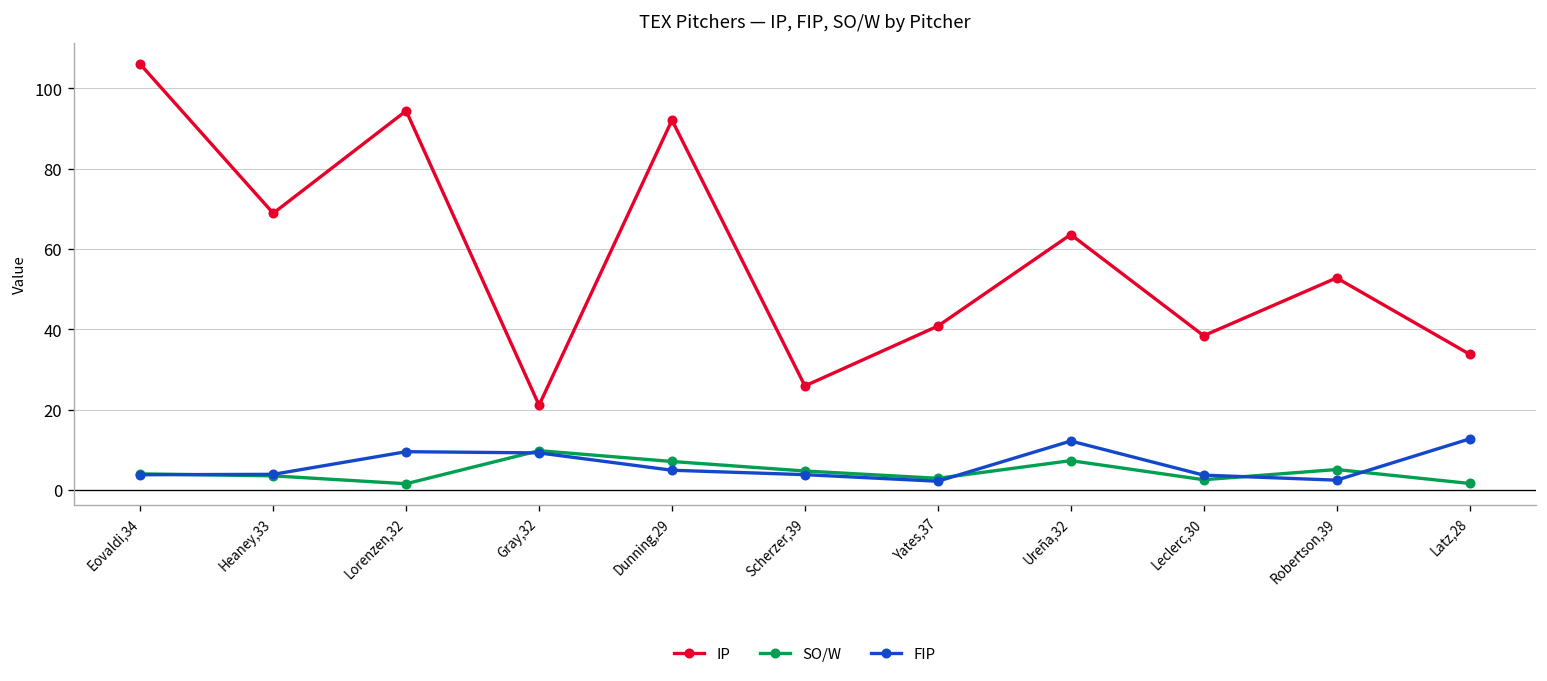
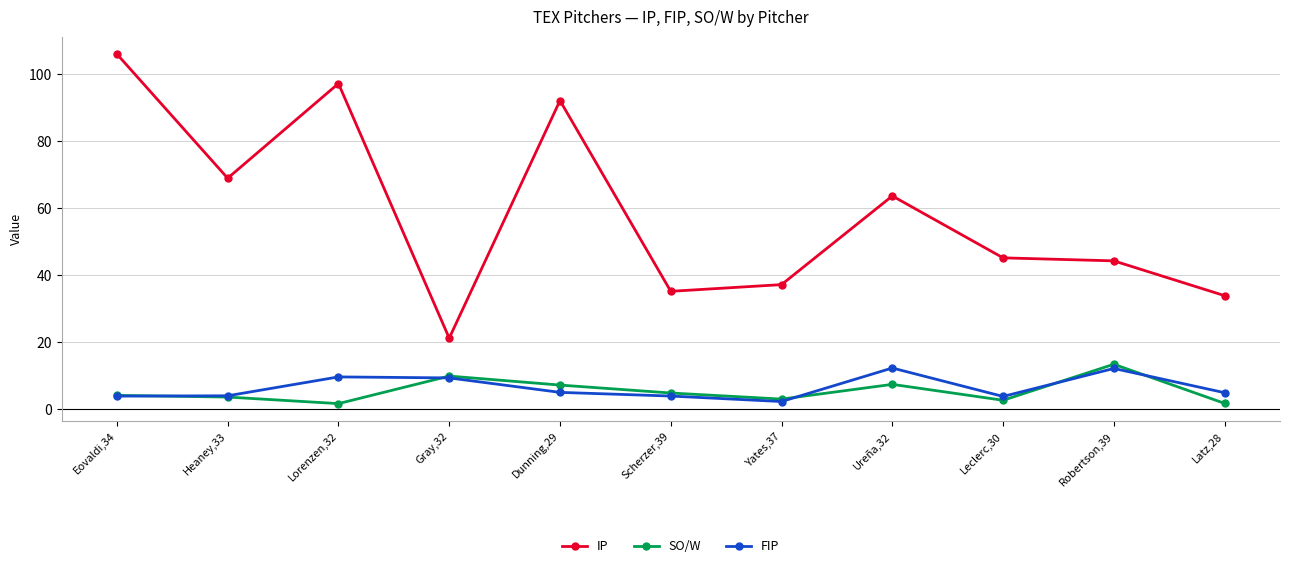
  {
    "IP": {
      "Eovaldi,34": 106,
      "Heaney,33": 69,
-     "Lorenzen,32": 94,
+     "Lorenzen,32": 97,
      "Gray,32": 21,
      "Dunning,29": 92,
-     "Scherzer,39": 26,
-     "Yates,37": 41,
+     "Scherzer,39": 35,
+     "Yates,37": 37,
      "Ureña,32": 64,
-     "Leclerc,30": 38,
-     "Robertson,39": 53,
+     "Leclerc,30": 45,
+     "Robertson,39": 44,
      "Latz,28": 34
    },
    "SO/W": {
      "Lorenzen,32": 2,
      "Dunning,29": 7,
      "Scherzer,39": 5,
      "Ureña,32": 7,
      "Leclerc,30": 3,
-     "Robertson,39": 5,
+     "Robertson,39": 13,
      "Latz,28": 2
    },
    "FIP": {
      "Lorenzen,32": 10,
      "Dunning,29": 5,
      "Scherzer,39": 4,
      "Ureña,32": 12,
      "Leclerc,30": 4,
-     "Robertson,39": 2,
-     "Latz,28": 13
+     "Robertson,39": 12,
+     "Latz,28": 5
    }
  }
